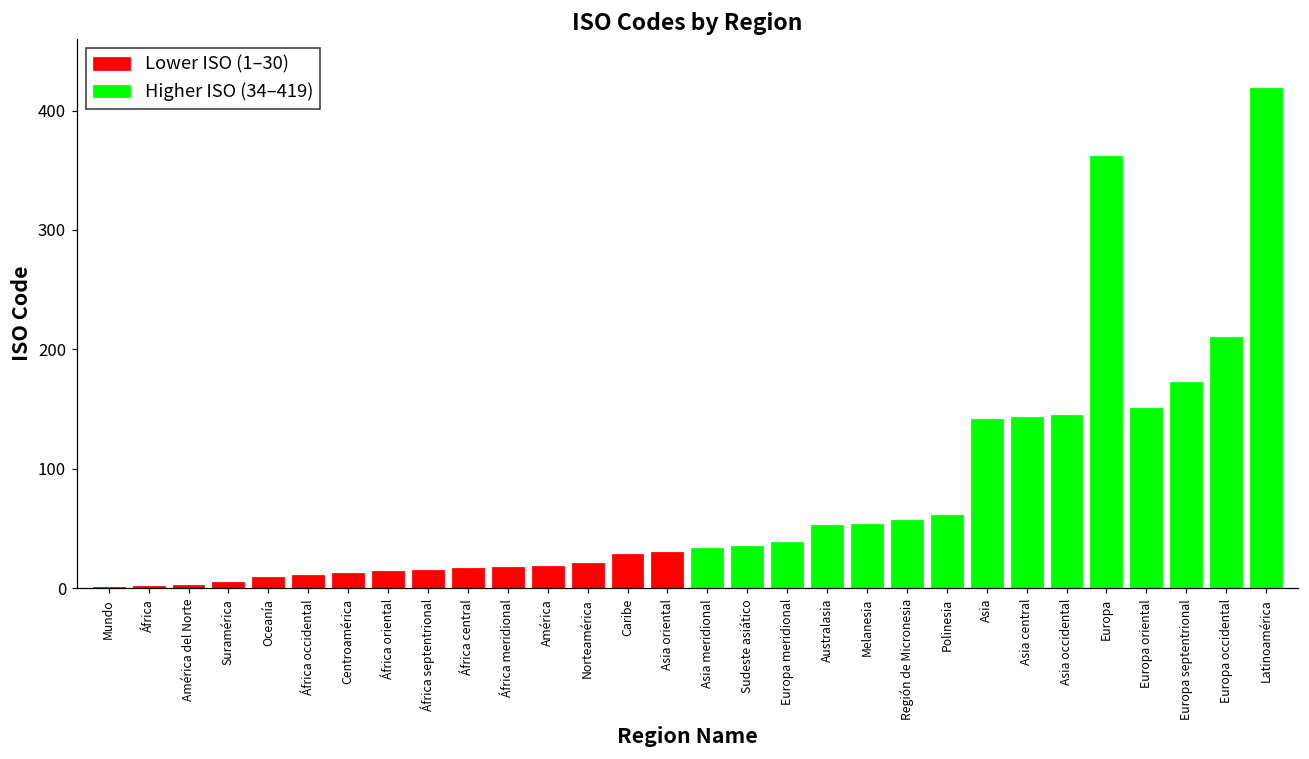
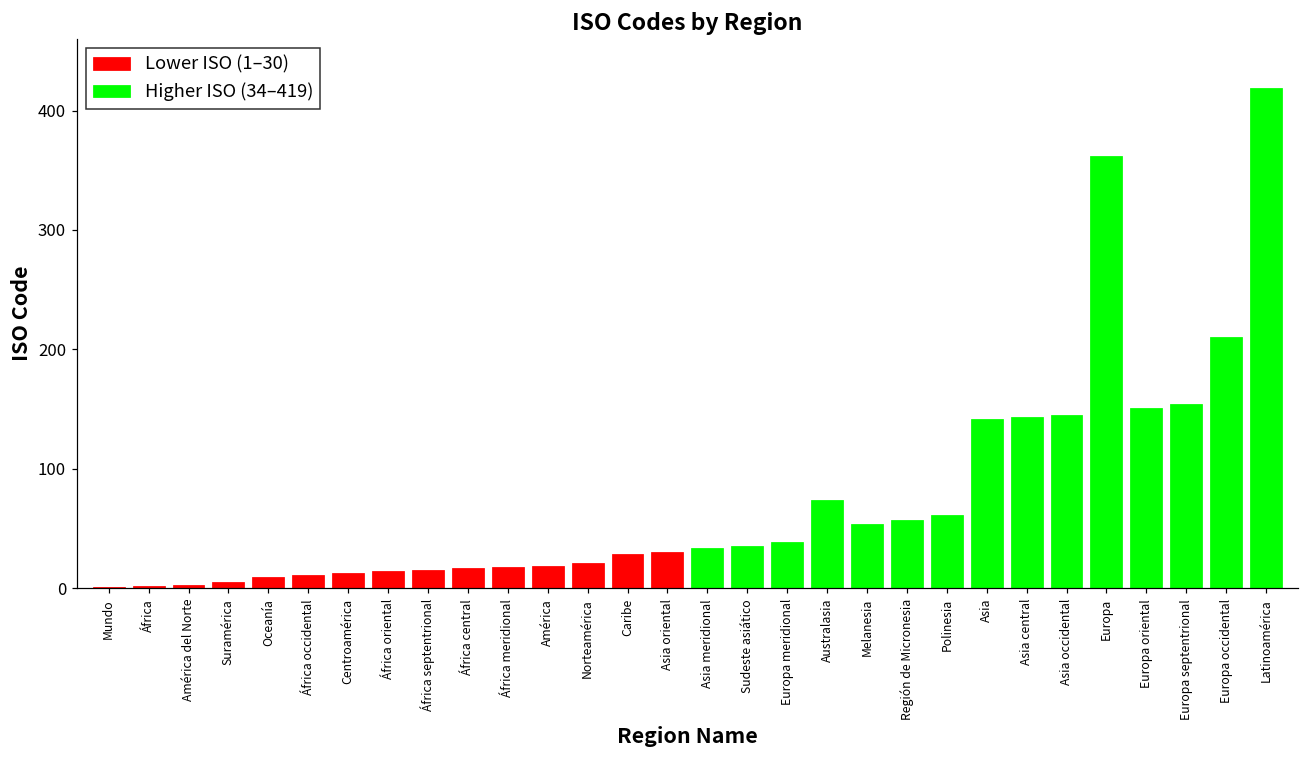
  {
    "Lower ISO (1–30)": {
      "América del Norte": 3,
      "Suramérica": 5,
      "Oceanía": 9,
      "África occidental": 11,
      "Centroamérica": 13,
      "África oriental": 14,
      "África septentrional": 15,
      "África central": 17,
      "África meridional": 18,
      "América": 19,
      "Norteamérica": 21,
      "Caribe": 29,
      "Asia oriental": 30
    },
    "Higher ISO (34–419)": {
      "Asia meridional": 34,
      "Sudeste asiático": 35,
      "Europa meridional": 39,
-     "Australasia": 53,
+     "Australasia": 74,
      "Melanesia": 54,
      "Región de Micronesia": 57,
      "Polinesia": 61,
      "Asia": 142,
      "Asia central": 143,
      "Asia occidental": 145,
      "Europa": 362,
      "Europa oriental": 151,
-     "Europa septentrional": 173,
+     "Europa septentrional": 154,
      "Europa occidental": 210,
      "Latinoamérica": 419
    }
  }
